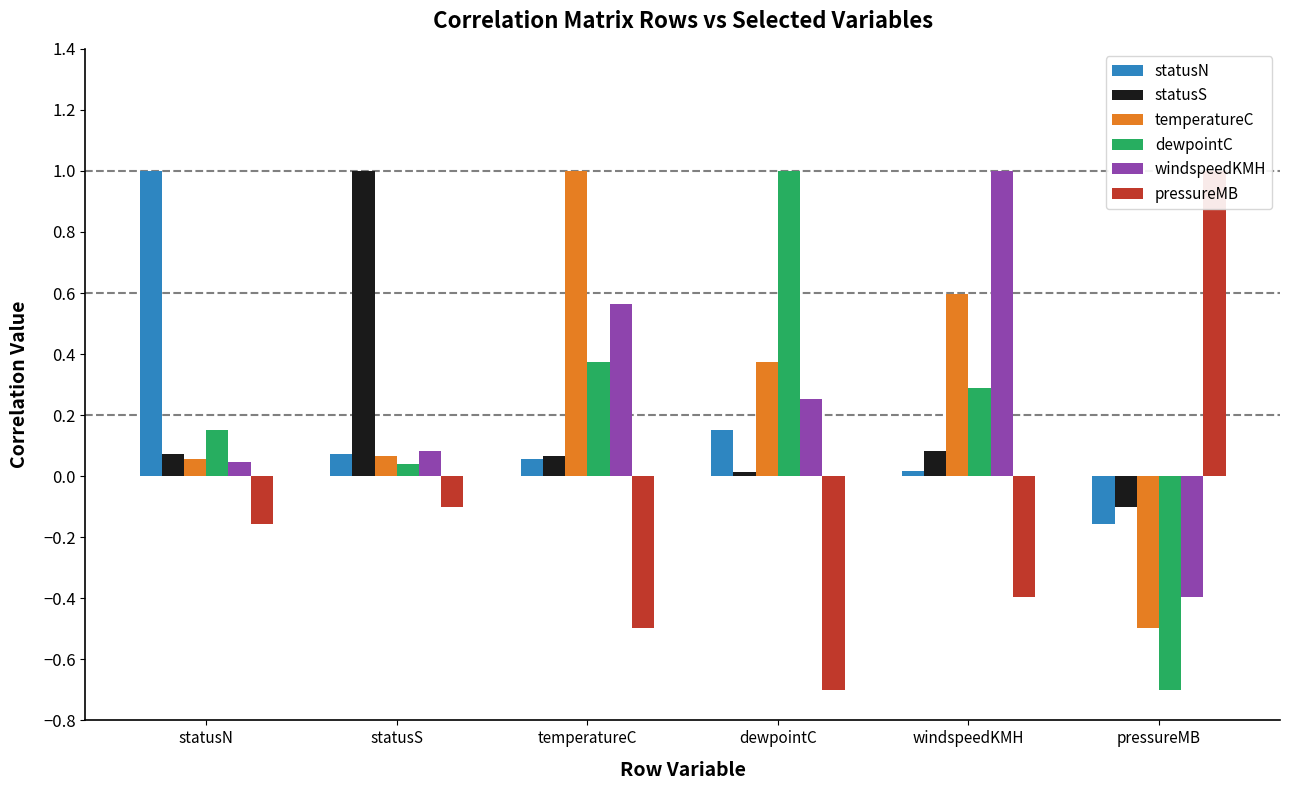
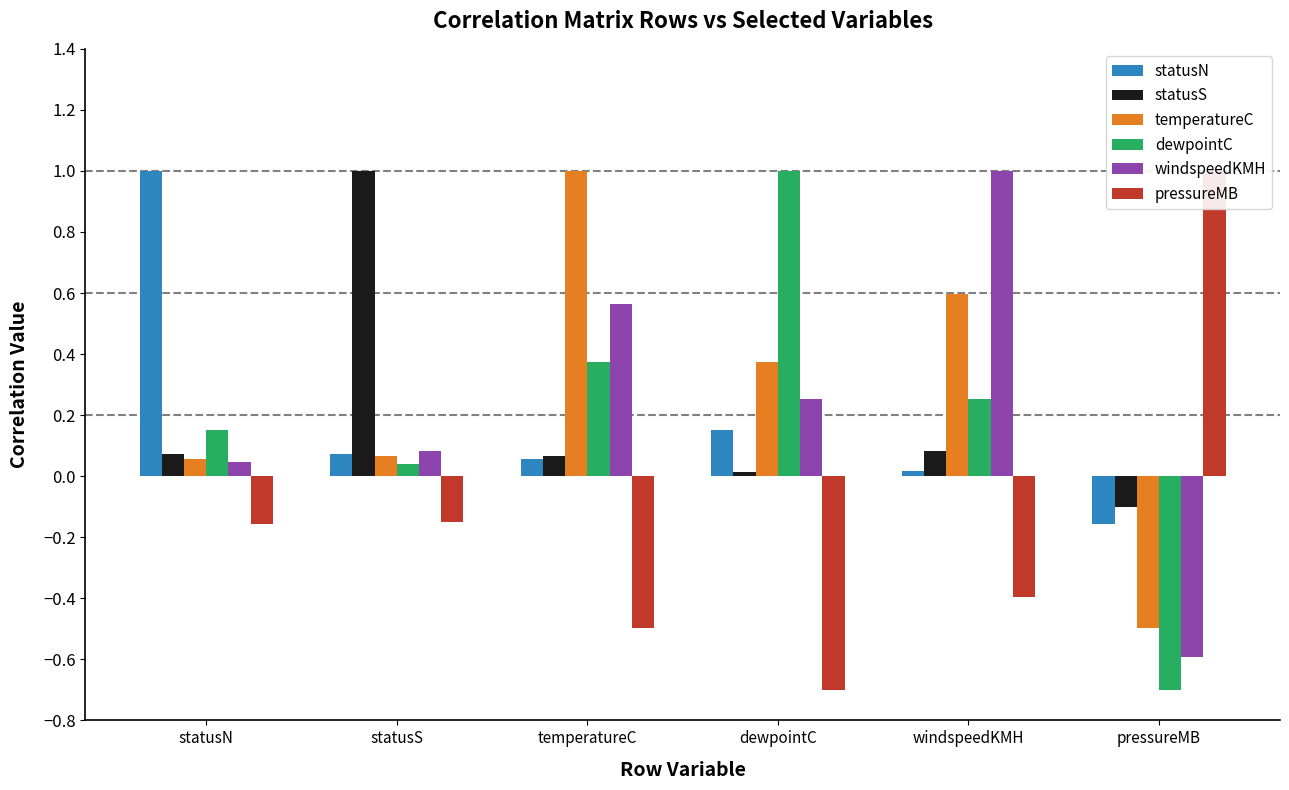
  {
    "statusN": {
      "statusN": 1.00,
      "statusS": 0.07,
      "temperatureC": 0.06,
      "dewpointC": 0.15,
      "windspeedKMH": 0.02,
      "pressureMB": -0.16
    },
    "statusS": {
      "statusN": 0.07,
      "statusS": 1.00,
      "temperatureC": 0.06,
      "dewpointC": 0.01,
      "windspeedKMH": 0.08,
      "pressureMB": -0.10
    },
    "temperatureC": {
      "statusN": 0.06,
      "statusS": 0.06,
      "temperatureC": 1.00,
      "dewpointC": 0.37,
      "windspeedKMH": 0.60,
      "pressureMB": -0.50
    },
    "dewpointC": {
      "statusN": 0.15,
      "statusS": 0.04,
      "temperatureC": 0.37,
      "dewpointC": 1.00,
-     "windspeedKMH": 0.29,
+     "windspeedKMH": 0.25,
      "pressureMB": -0.70
    },
    "windspeedKMH": {
      "statusN": 0.05,
      "statusS": 0.08,
      "temperatureC": 0.56,
      "dewpointC": 0.25,
      "windspeedKMH": 1.00,
-     "pressureMB": -0.40
+     "pressureMB": -0.59
    },
    "pressureMB": {
      "statusN": -0.16,
-     "statusS": -0.10,
+     "statusS": -0.15,
      "temperatureC": -0.50,
      "dewpointC": -0.70,
      "windspeedKMH": -0.40
    }
  }
